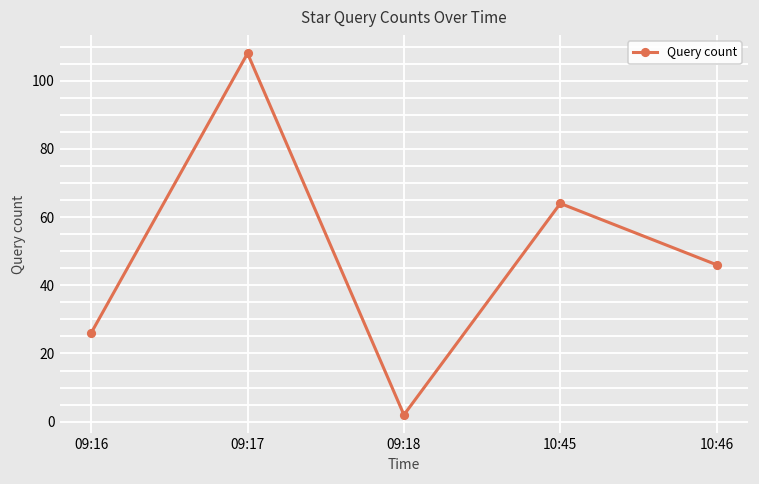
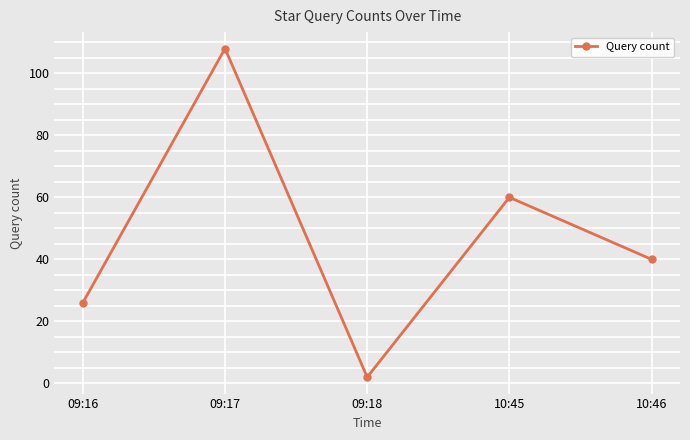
  {
    "09:16": 26,
    "09:17": 108,
    "09:18": 2,
-   "10:45": 64,
-   "10:46": 46
+   "10:45": 60,
+   "10:46": 40
  }
